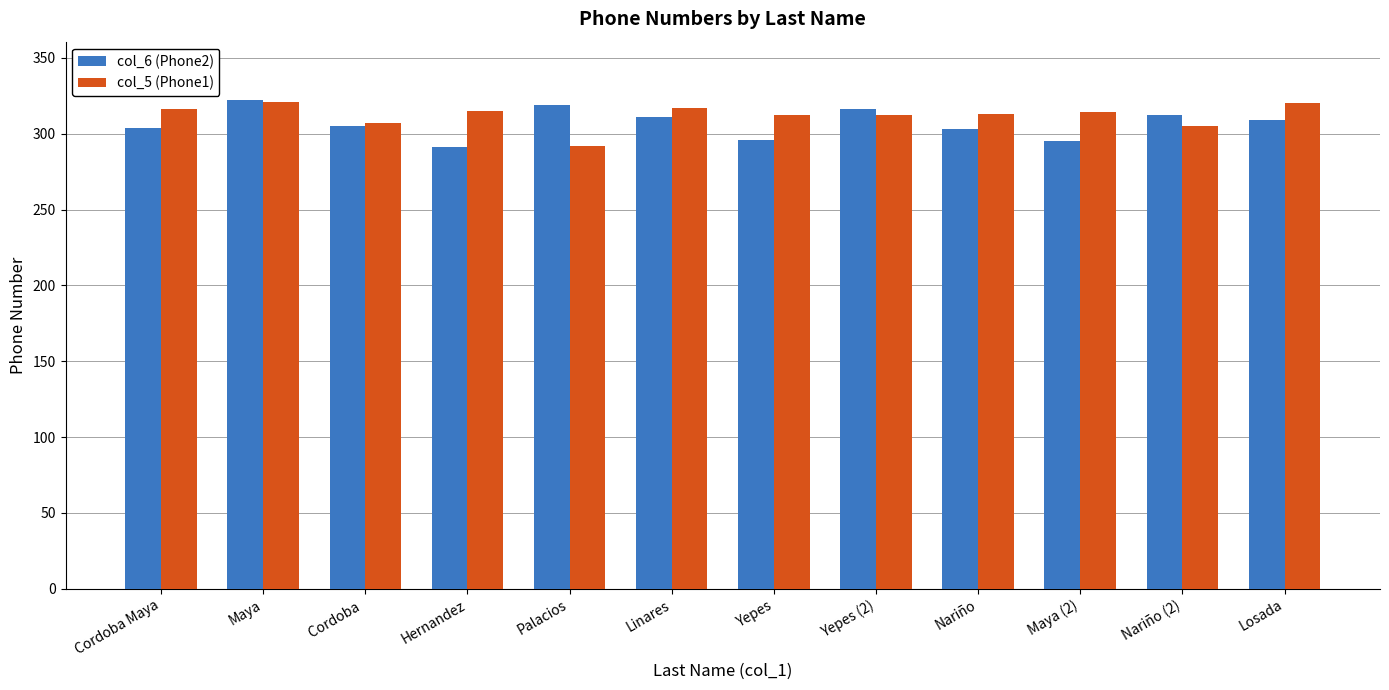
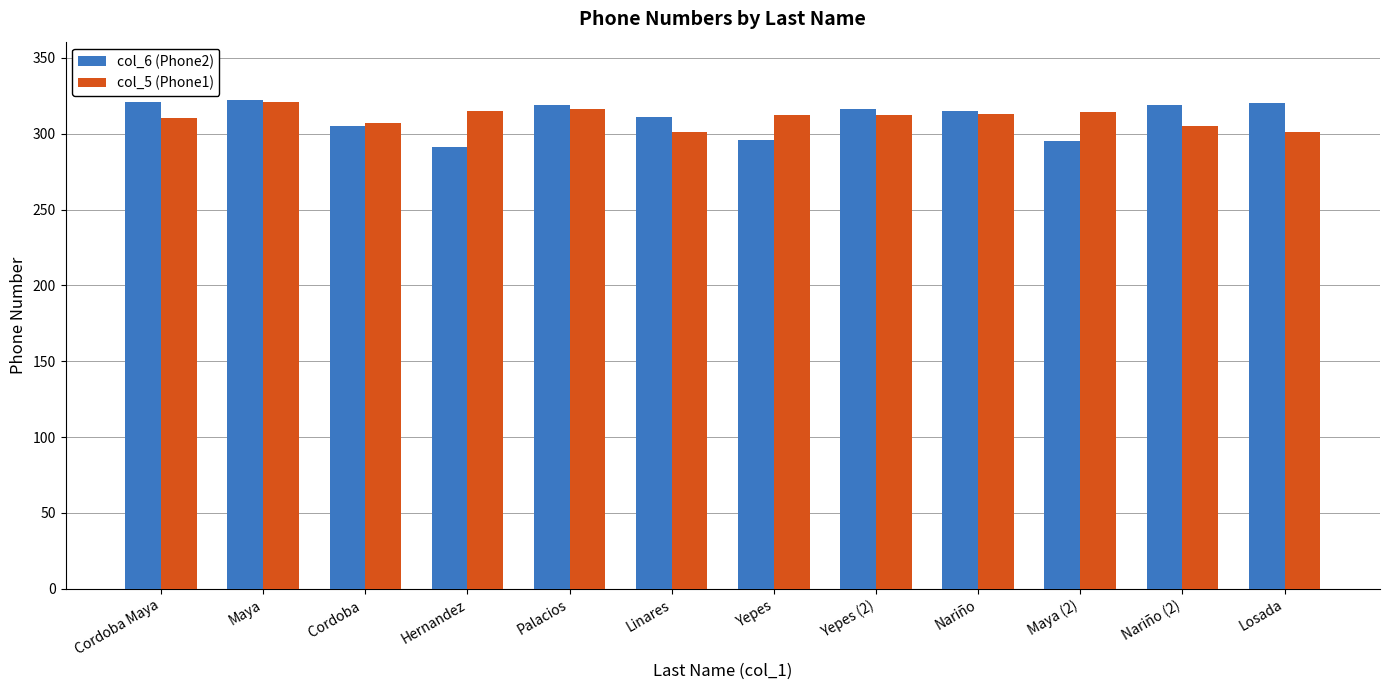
  {
    "col_6 (Phone2)": {
-     "Cordoba Maya": 304,
+     "Cordoba Maya": 321,
      "Maya": 322,
      "Cordoba": 305,
      "Hernandez": 291,
      "Palacios": 319,
      "Linares": 311,
      "Yepes": 296,
      "Yepes (2)": 316,
-     "Nariño": 303,
+     "Nariño": 315,
      "Maya (2)": 295,
-     "Nariño (2)": 312,
-     "Losada": 309
+     "Nariño (2)": 319,
+     "Losada": 320
    },
    "col_5 (Phone1)": {
-     "Cordoba Maya": 316,
+     "Cordoba Maya": 310,
      "Maya": 321,
      "Cordoba": 307,
      "Hernandez": 315,
-     "Palacios": 292,
-     "Linares": 317,
+     "Palacios": 316,
+     "Linares": 301,
      "Yepes": 312,
      "Yepes (2)": 312,
      "Nariño": 313,
      "Maya (2)": 314,
      "Nariño (2)": 305,
-     "Losada": 320
+     "Losada": 301
    }
  }
